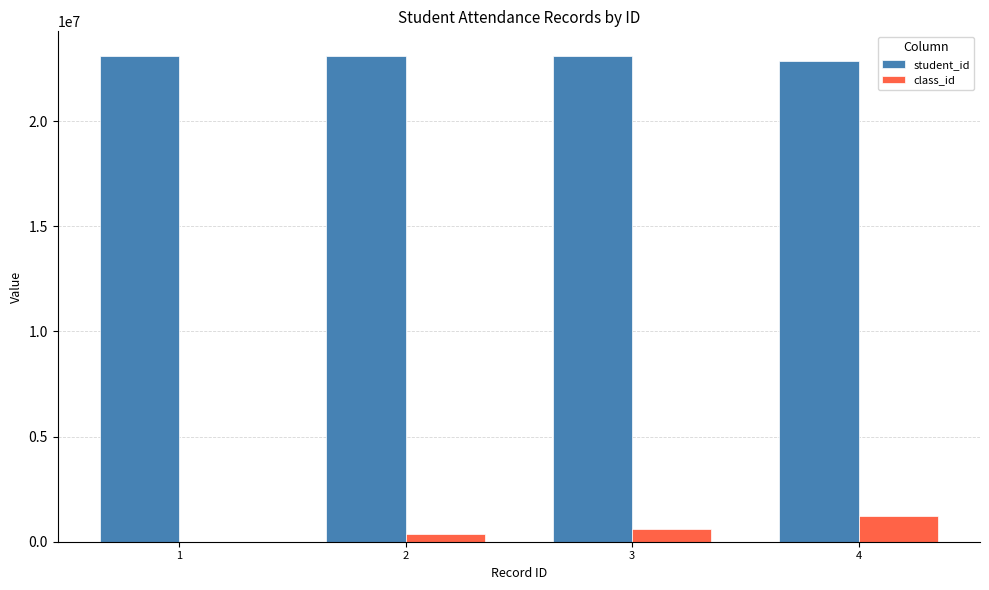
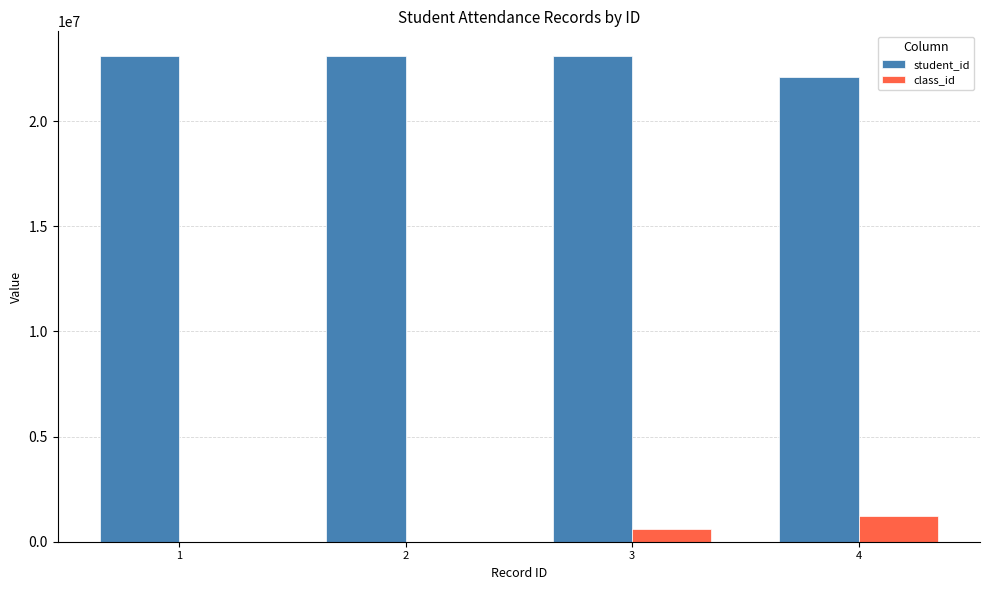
  {
    "student_id": {
      "1": 23100000,
      "2": 23100000,
      "3": 23100000,
-     "4": 22800000
+     "4": 22100000
    },
    "class_id": {
-     "2": 400000,
+     "2": 0,
      "3": 600000,
      "4": 1200000
    }
  }
